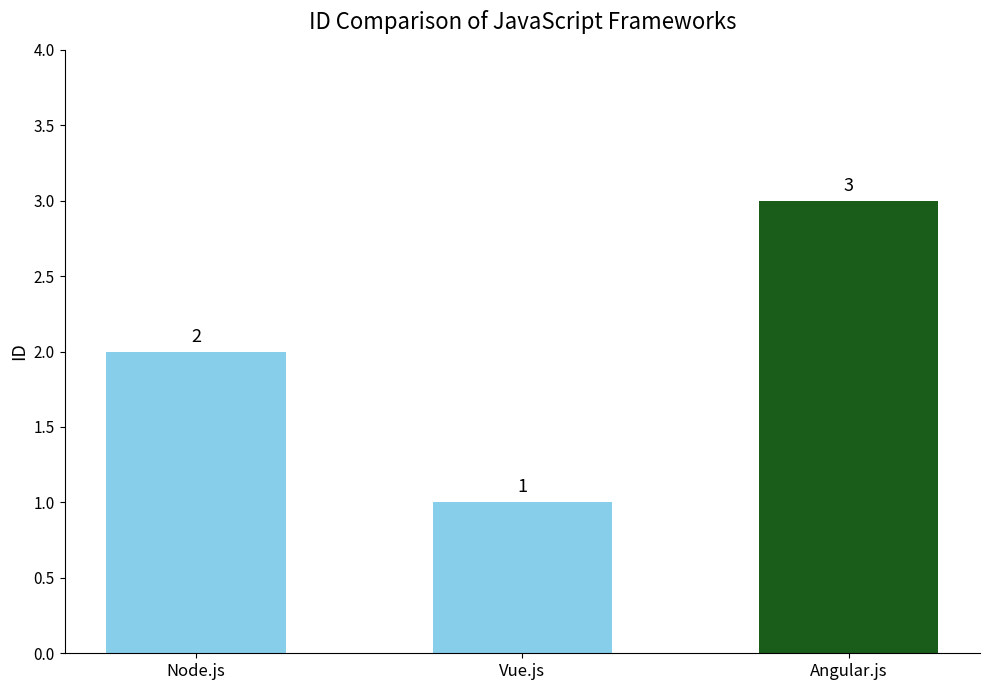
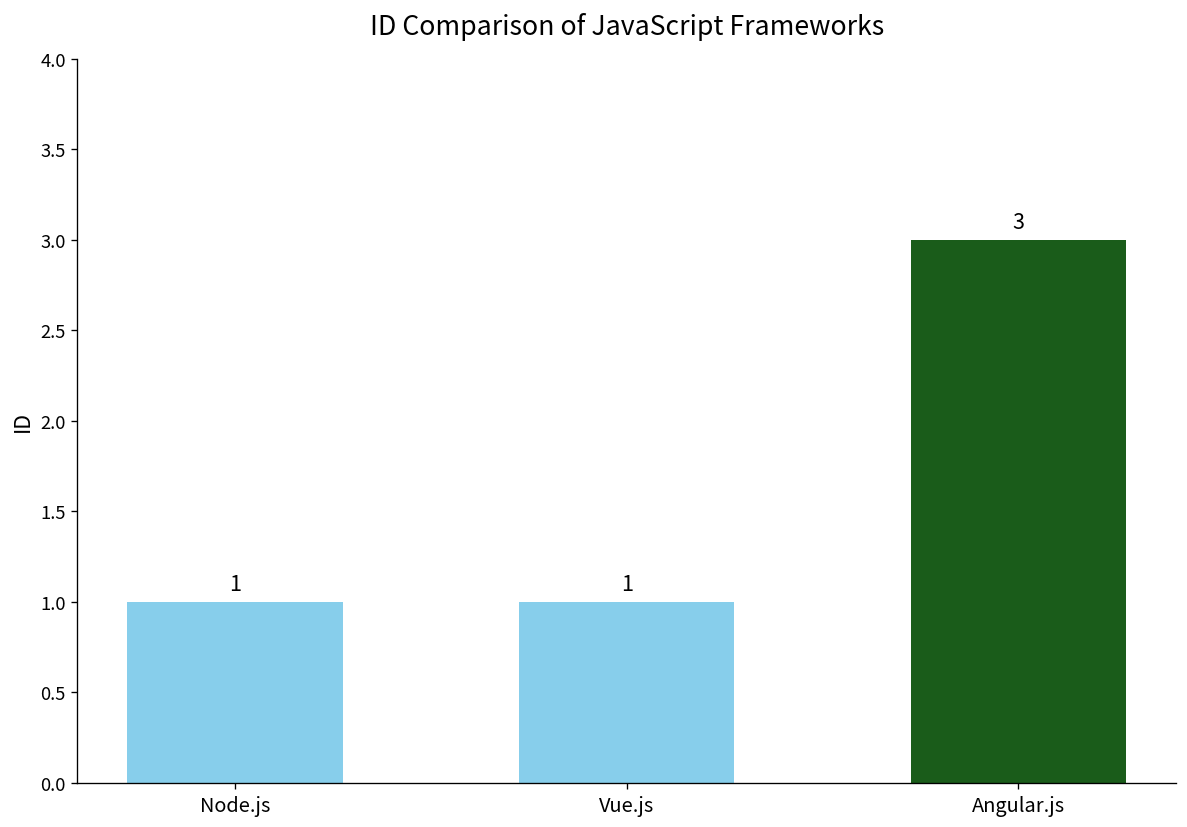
  {
-   "Node.js": 2,
+   "Node.js": 1,
    "Vue.js": 1,
    "Angular.js": 3
  }
